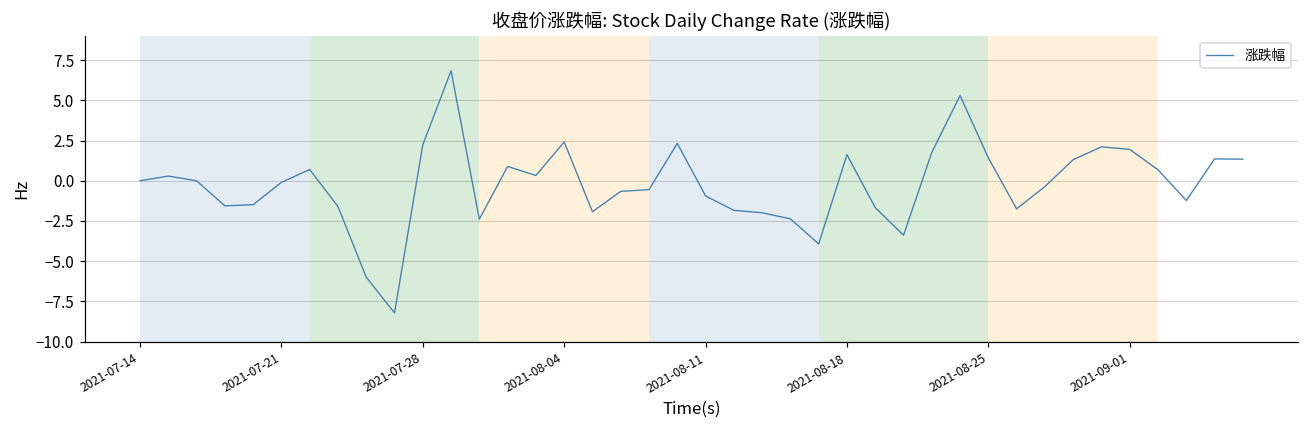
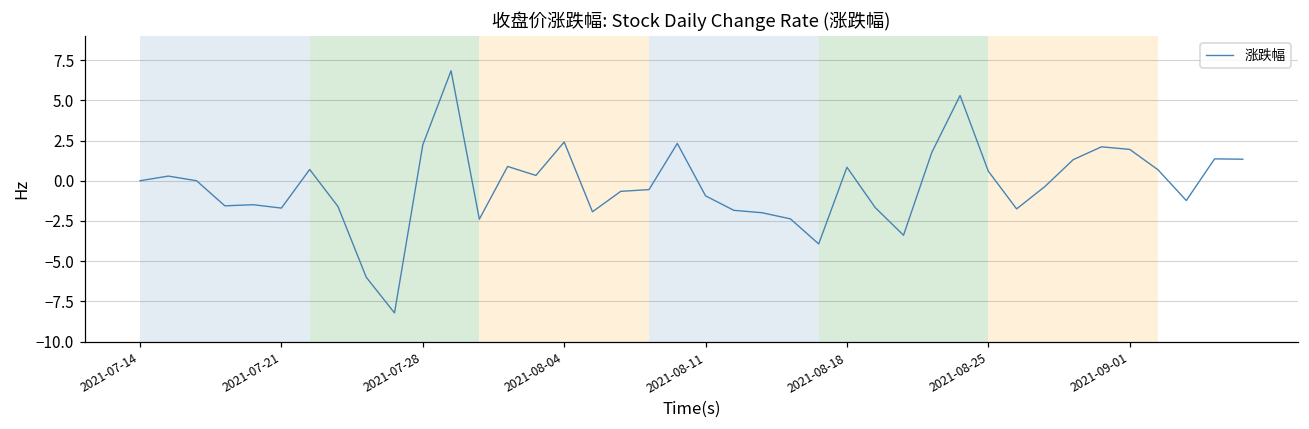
  {
    "2021-07-14": 0.0,
-   "2021-07-21": -0.1,
+   "2021-07-21": -1.7,
    "2021-07-28": 2.2,
    "2021-08-04": 2.4,
    "2021-08-11": -0.9,
-   "2021-08-18": 1.6,
-   "2021-08-25": 1.4,
+   "2021-08-18": 0.8,
+   "2021-08-25": 0.6,
    "2021-09-01": 2.0
  }
